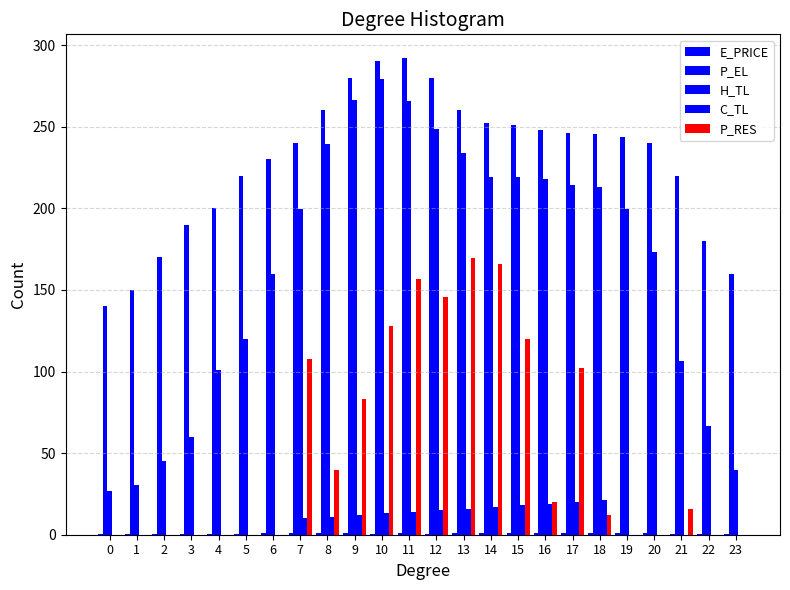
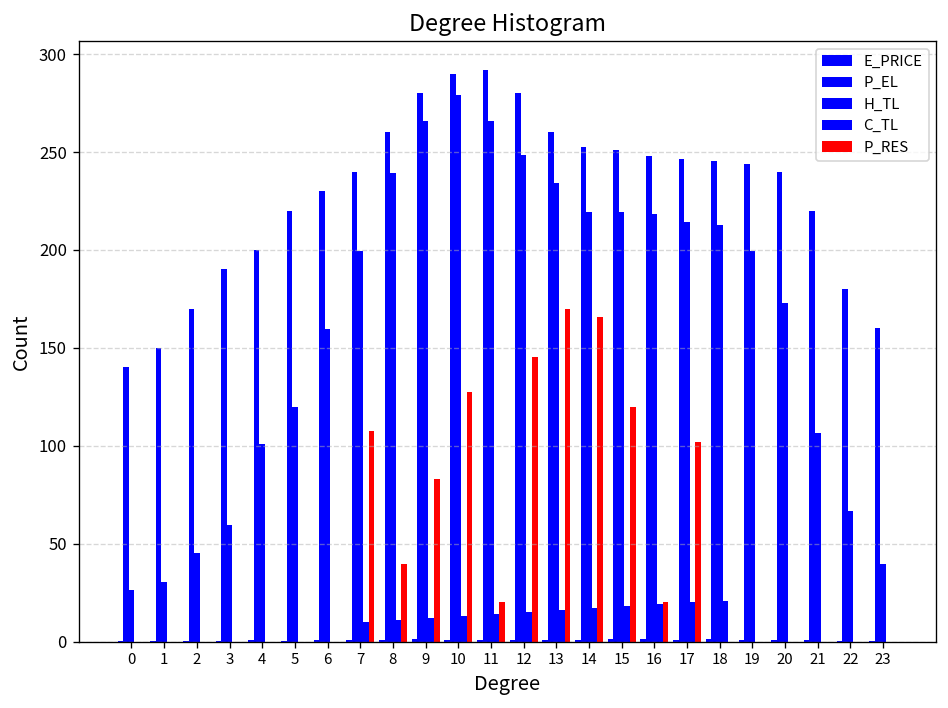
  {
    "P_RES": {
      "0": 0,
      "1": 0,
      "2": 0,
      "3": 0,
      "4": 0,
      "5": 0,
      "6": 0,
      "7": 107,
      "8": 40,
      "9": 83,
      "10": 128,
-     "11": 157,
+     "11": 20,
      "12": 146,
      "13": 170,
      "14": 166,
      "15": 120,
      "16": 20,
      "17": 102,
-     "18": 12,
+     "18": 0,
      "19": 0,
      "20": 0,
-     "21": 16,
+     "21": 0,
      "22": 0,
      "23": 0
    }
  }
